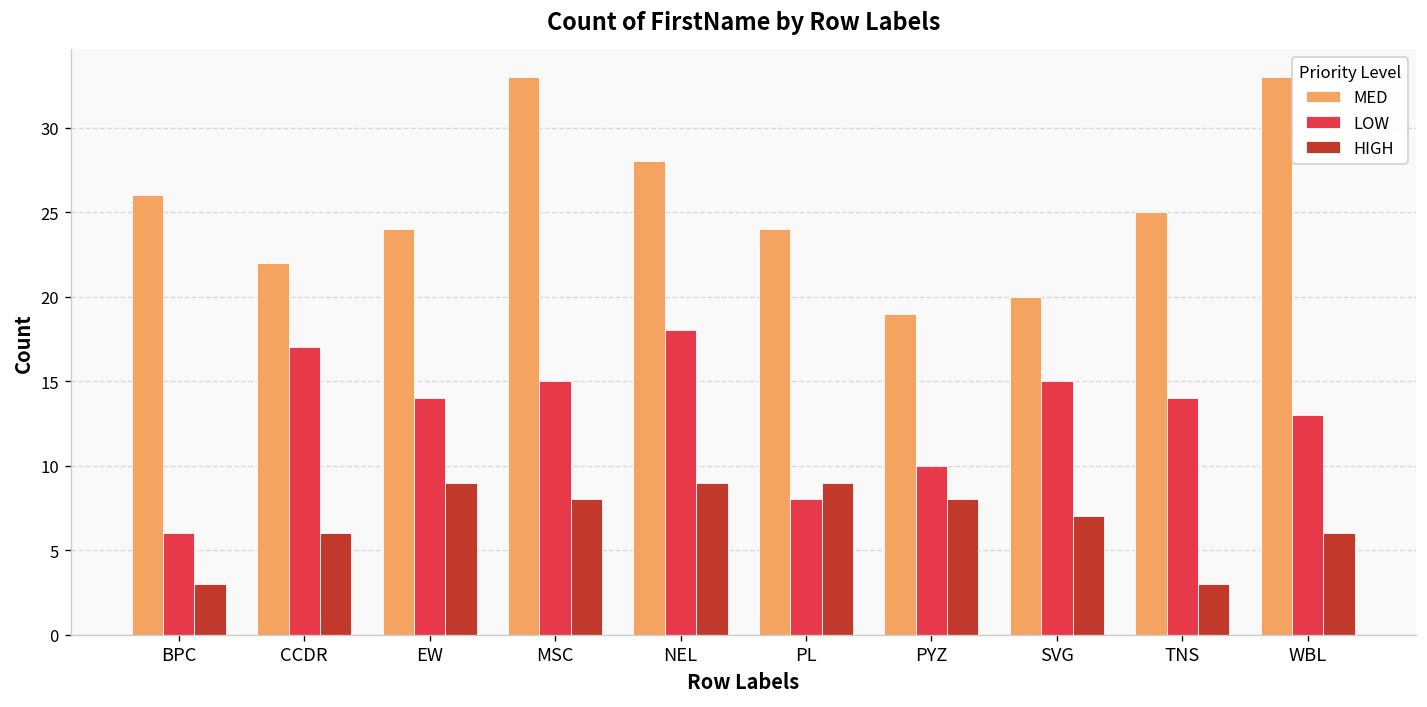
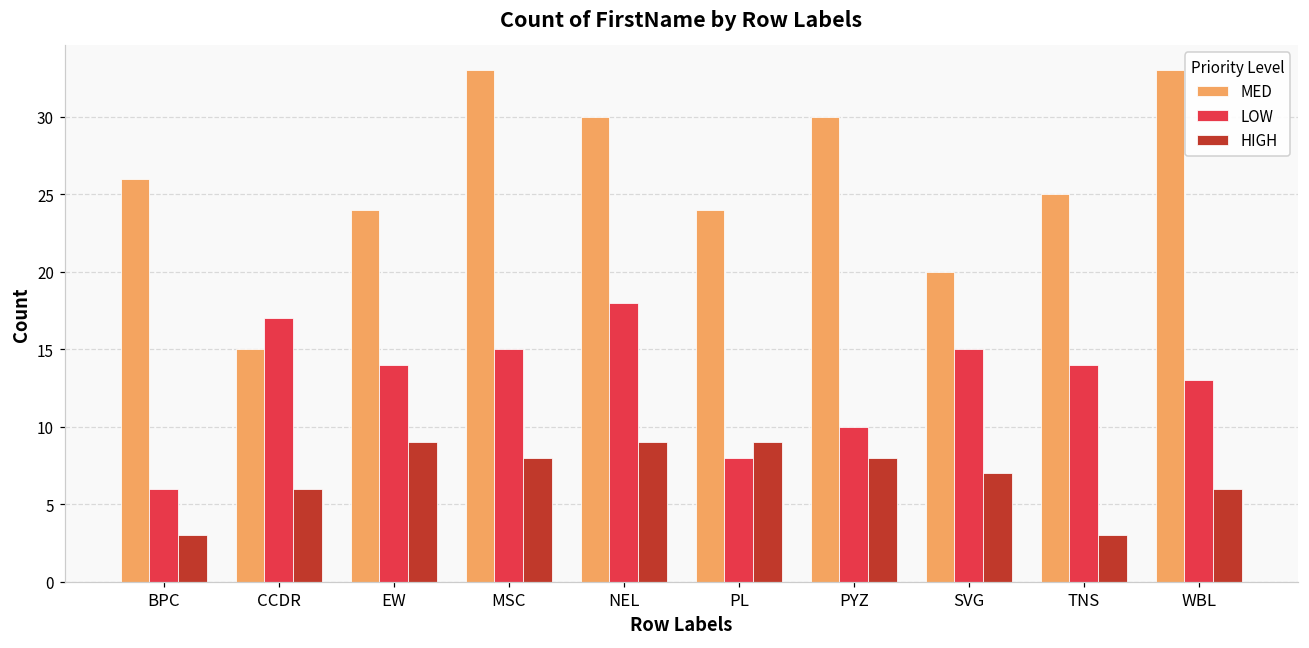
  {
    "MED": {
      "BPC": 26,
-     "CCDR": 22,
+     "CCDR": 15,
      "EW": 24,
      "MSC": 33,
-     "NEL": 28,
+     "NEL": 30,
      "PL": 24,
-     "PYZ": 19,
+     "PYZ": 30,
      "SVG": 20,
      "TNS": 25,
      "WBL": 33
    }
  }
